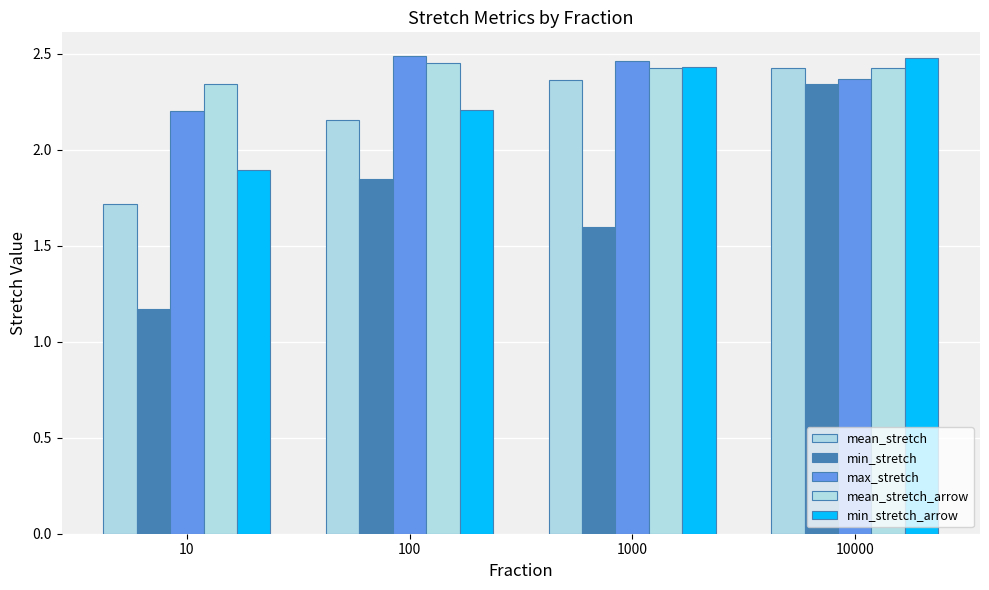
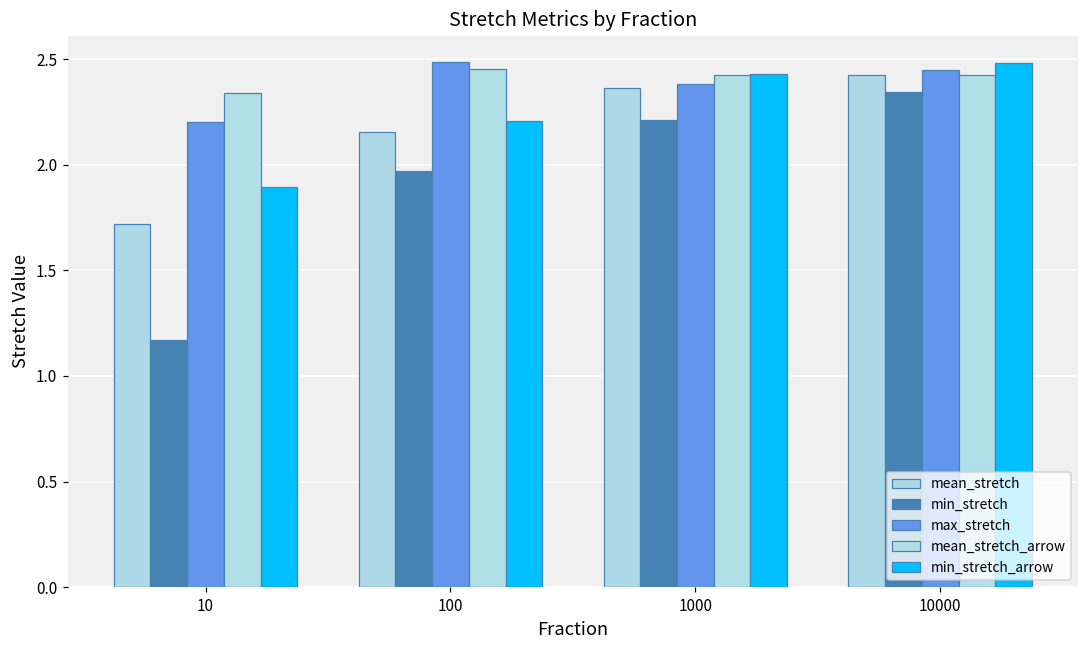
  {
    "min_stretch": {
      "10": 1.17,
-     "100": 1.85,
-     "1000": 1.60,
+     "100": 1.97,
+     "1000": 2.21,
      "10000": 2.34
    },
    "max_stretch": {
      "10": 2.20,
      "100": 2.49,
-     "1000": 2.46,
-     "10000": 2.37
+     "1000": 2.38,
+     "10000": 2.45
    },
    "min_stretch_arrow": {
      "10": 1.90,
      "100": 2.21,
      "1000": 2.43,
      "10000": 2.48
    }
  }
